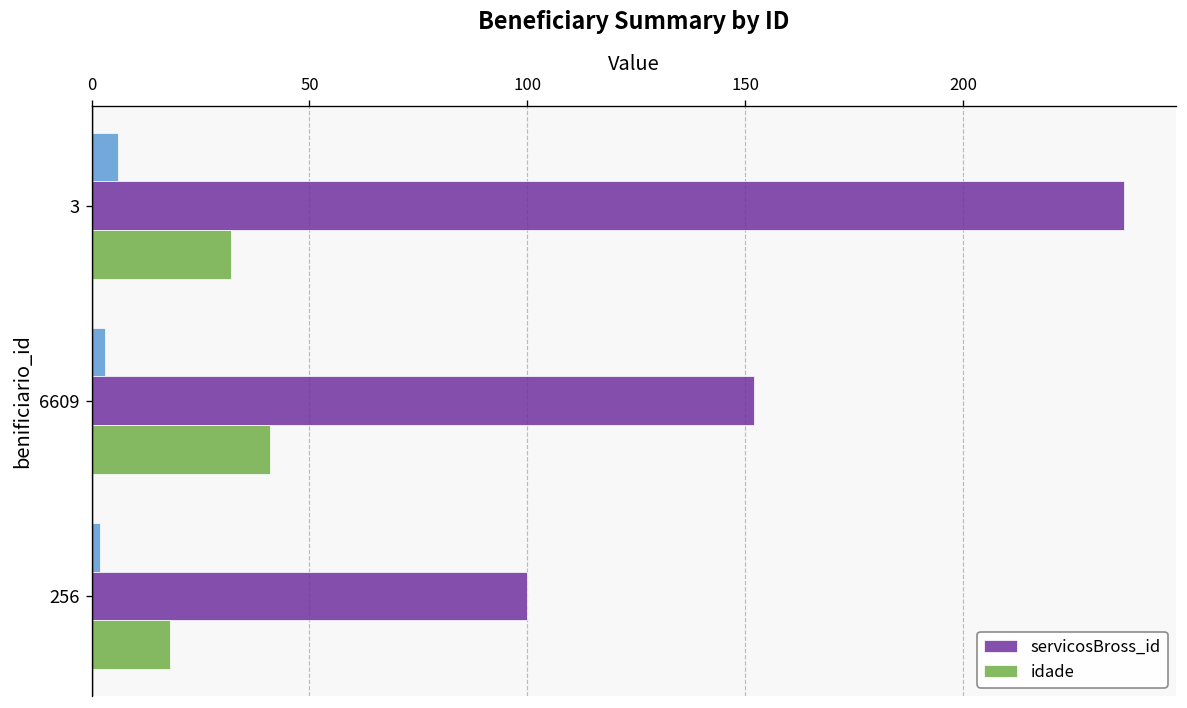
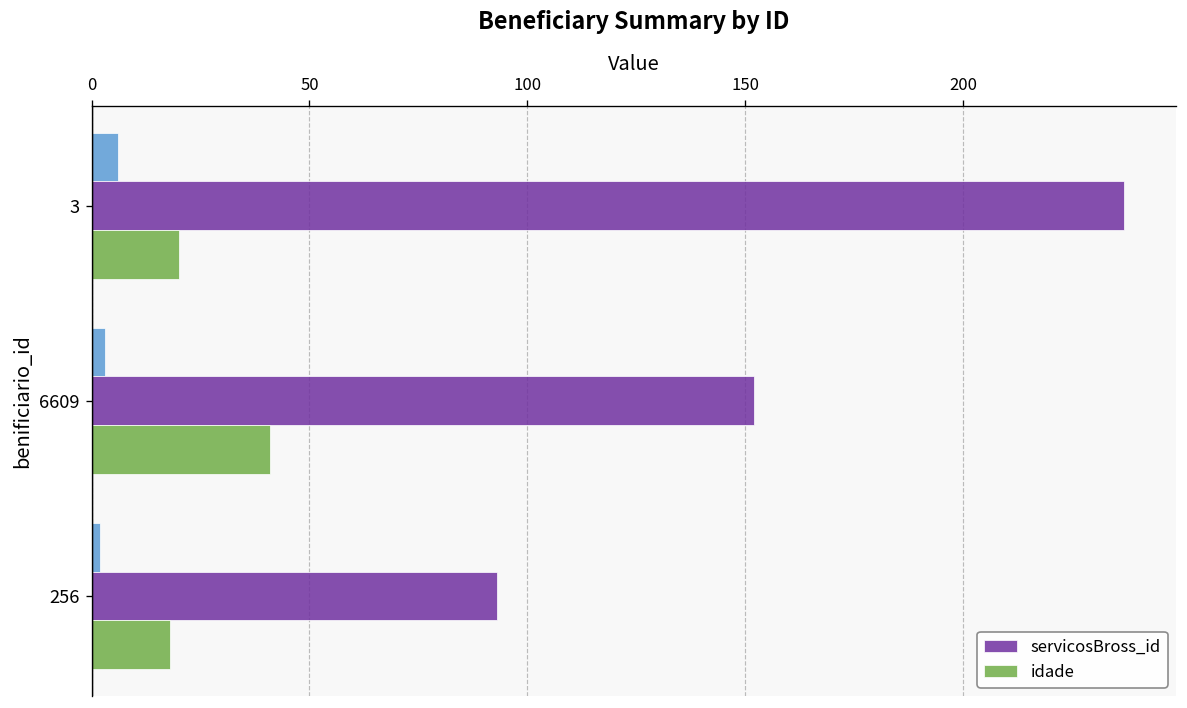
  {
    "servicosBross_id": {
      "3": 237,
      "6609": 152,
-     "256": 100
+     "256": 93
    },
    "idade": {
-     "3": 32,
+     "3": 20,
      "6609": 41,
      "256": 18
    }
  }
